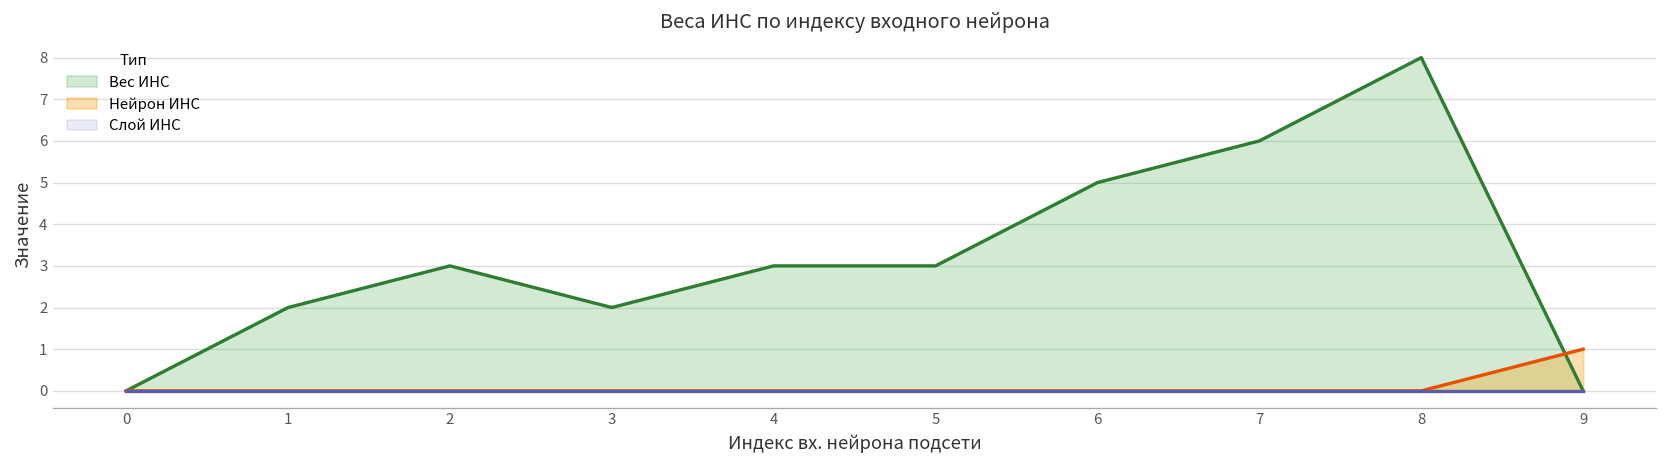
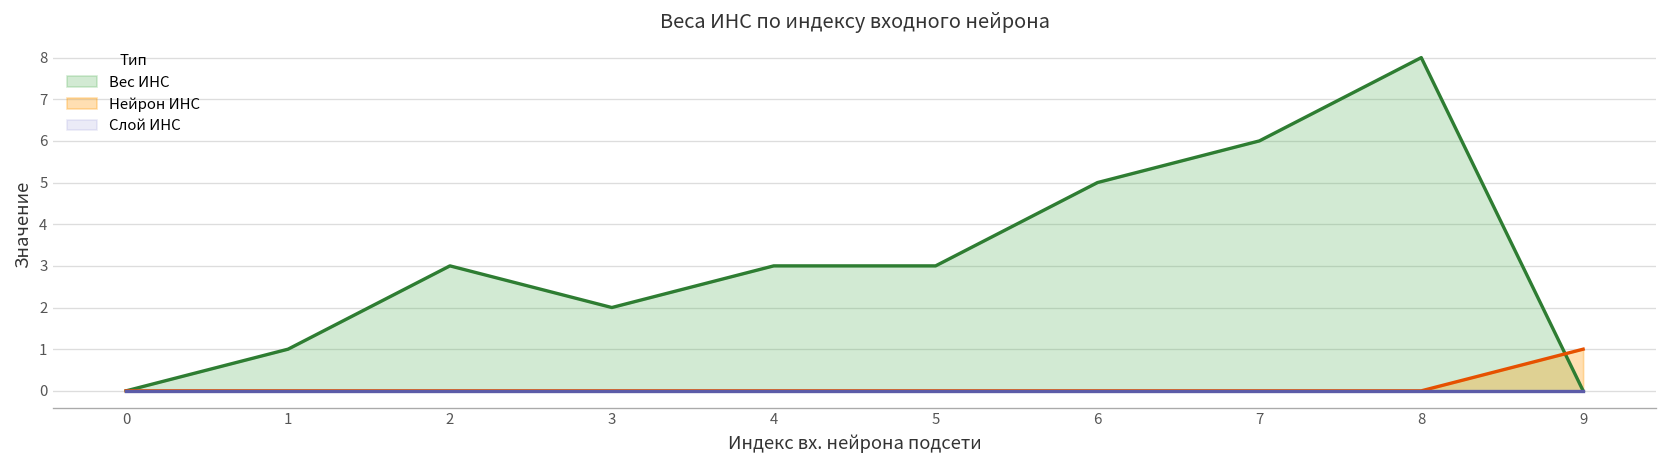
  {
    "Вес ИНС": {
-     "1": 2,
+     "1": 1,
      "2": 3,
      "3": 2,
      "4": 3,
      "5": 3,
      "6": 5,
      "7": 6,
      "8": 8
    },
    "Нейрон ИНС": {
      "9": 1
    }
  }
